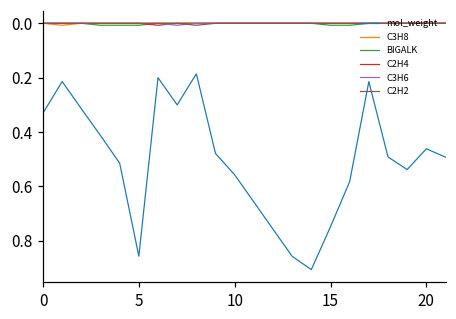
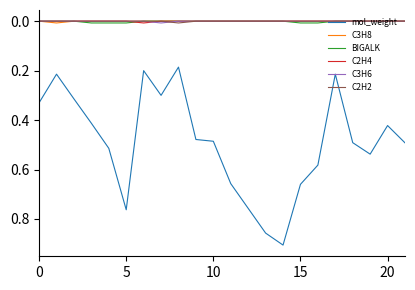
  {
    "mol_weight": {
      "0": 0.33,
-     "5": 0.86,
-     "10": 0.56,
-     "15": 0.75,
-     "20": 0.46
+     "5": 0.76,
+     "10": 0.49,
+     "15": 0.66,
+     "20": 0.42
    }
  }
